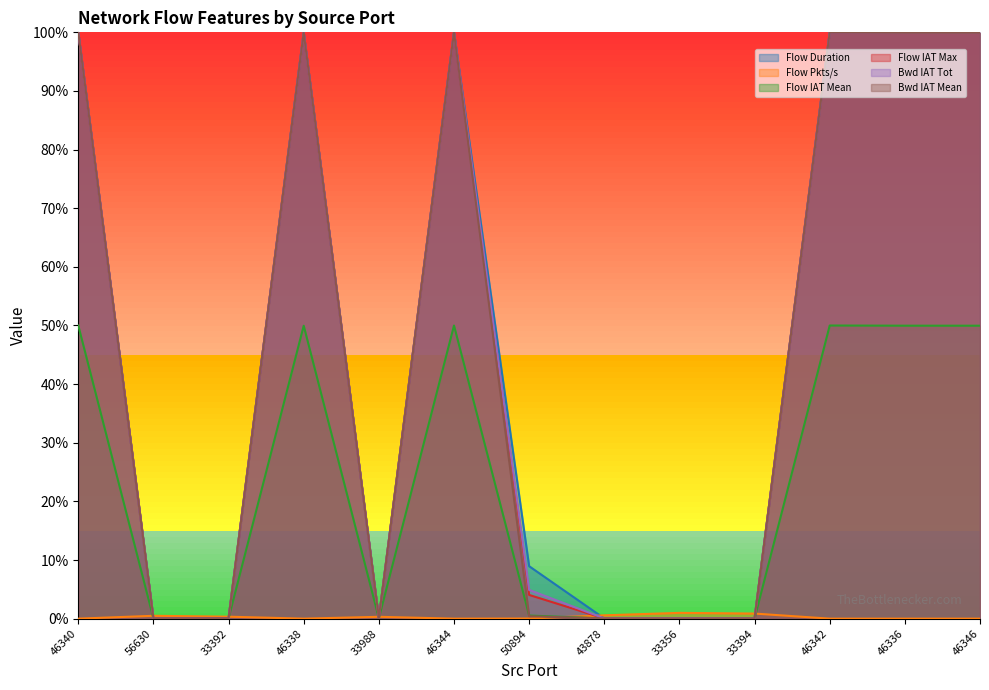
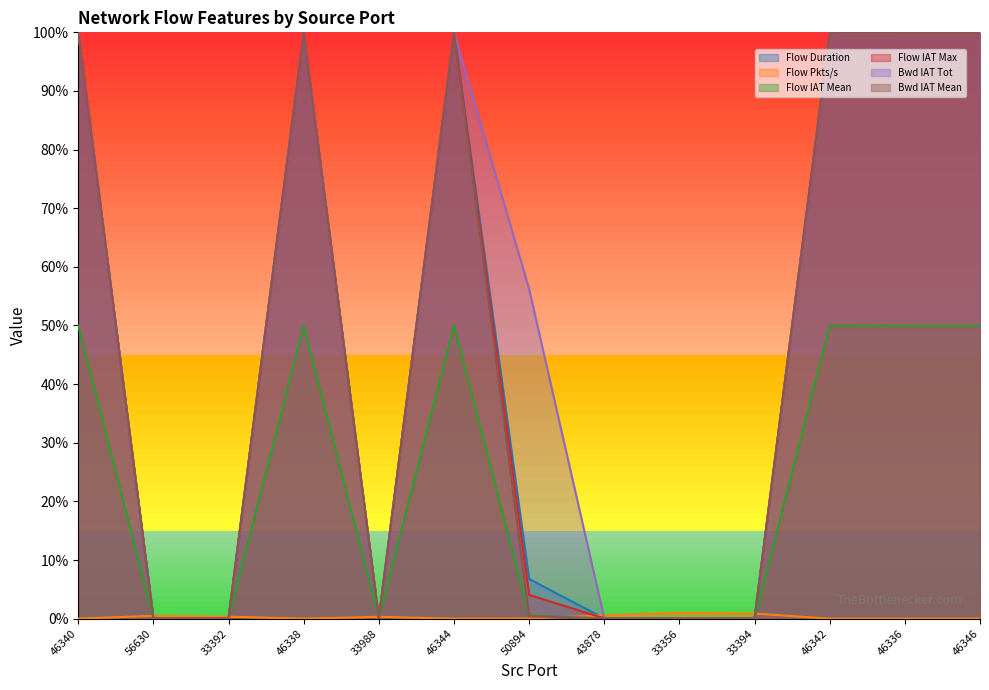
  {
    "Flow Duration": {
-     "50894": "9%"
+     "50894": "7%"
    },
    "Flow IAT Mean": {
      "46340": "50%",
      "46338": "50%",
      "46344": "50%",
      "46342": "50%",
      "46336": "50%",
      "46346": "50%"
    },
    "Bwd IAT Tot": {
-     "50894": "5%"
+     "50894": "56%"
    }
  }
